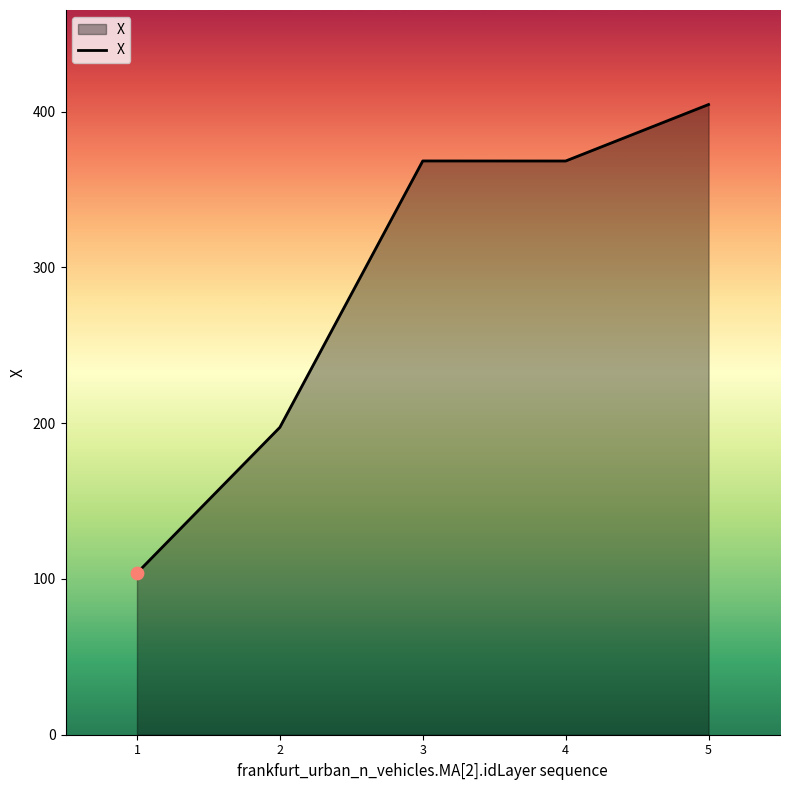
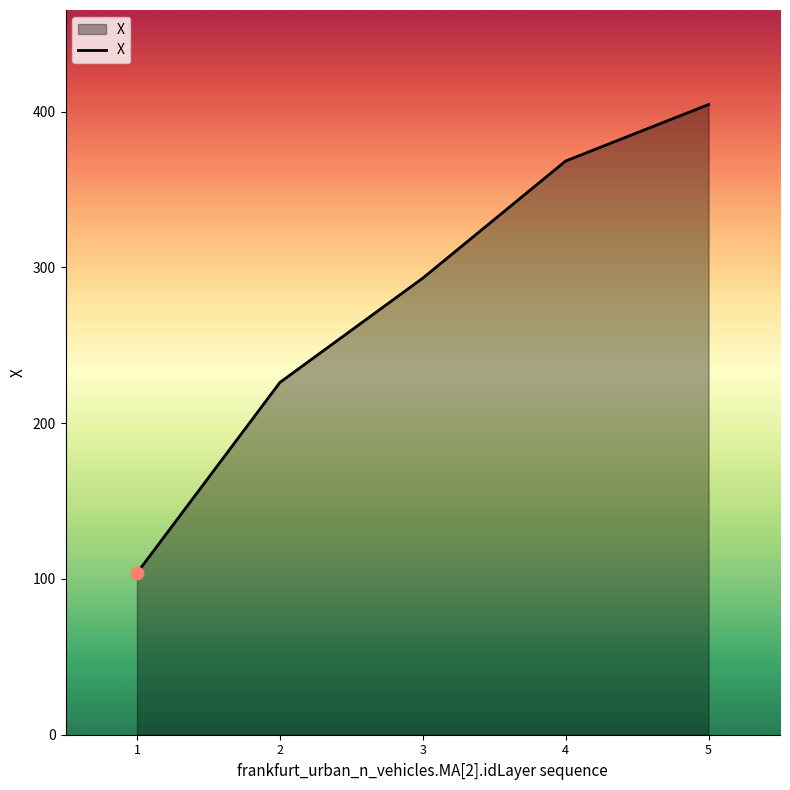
  {
    "X": {
-     "2": 197,
-     "3": 368,
+     "2": 226,
+     "3": 293,
      "4": 368,
      "5": 405
    }
  }
